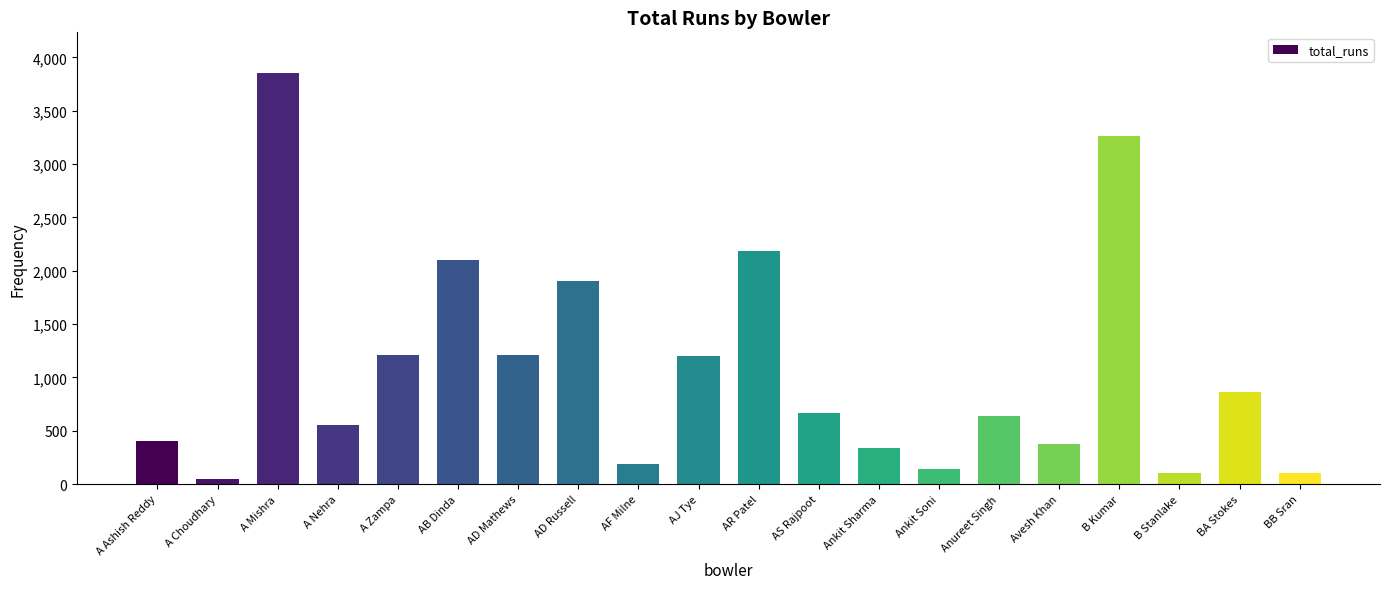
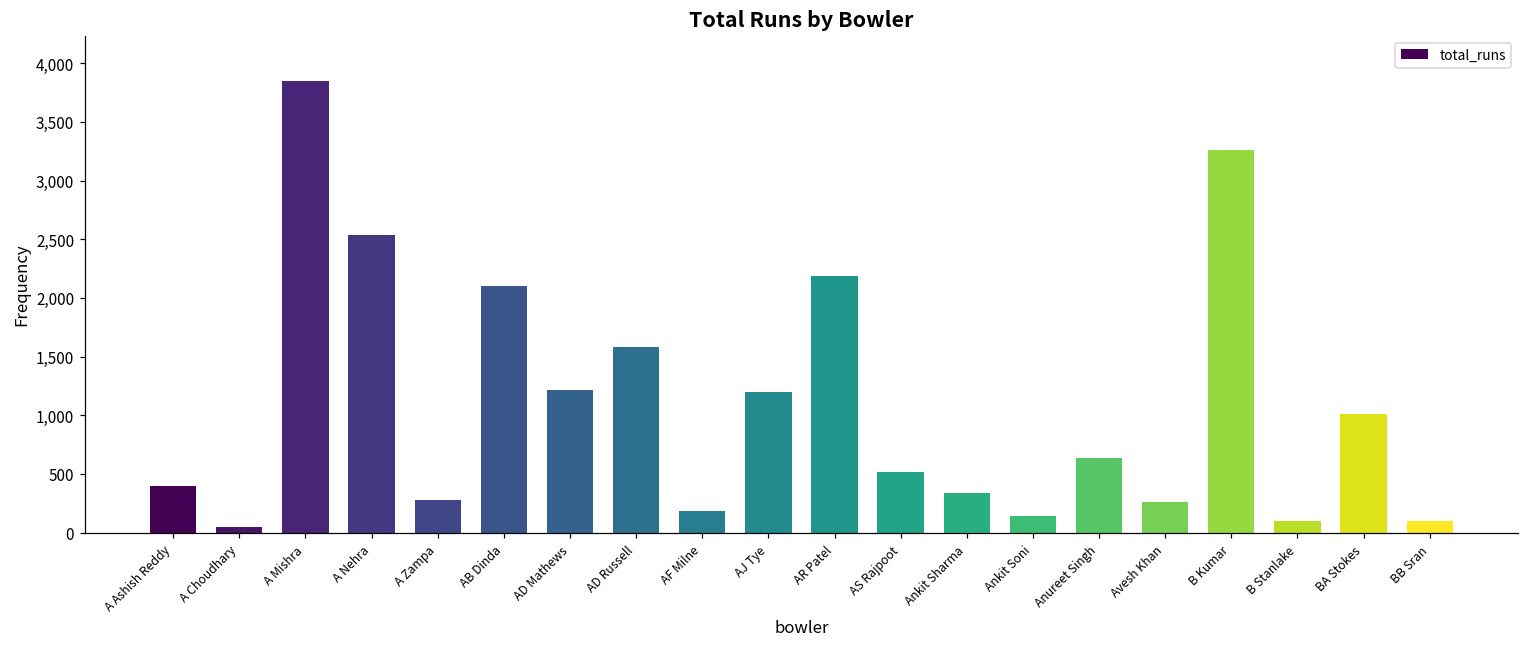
  {
    "A Ashish Reddy": "400",
    "A Choudhary": "50",
    "A Mishra": "3,850",
-   "A Nehra": "550",
-   "A Zampa": "1,210",
+   "A Nehra": "2,540",
+   "A Zampa": "280",
    "AB Dinda": "2,100",
    "AD Mathews": "1,210",
-   "AD Russell": "1,900",
+   "AD Russell": "1,580",
    "AF Milne": "190",
    "AJ Tye": "1,200",
    "AR Patel": "2,180",
-   "AS Rajpoot": "670",
+   "AS Rajpoot": "520",
    "Ankit Sharma": "340",
    "Ankit Soni": "150",
    "Anureet Singh": "640",
-   "Avesh Khan": "380",
+   "Avesh Khan": "260",
    "B Kumar": "3,260",
    "B Stanlake": "100",
-   "BA Stokes": "870",
+   "BA Stokes": "1,010",
    "BB Sran": "100"
  }
